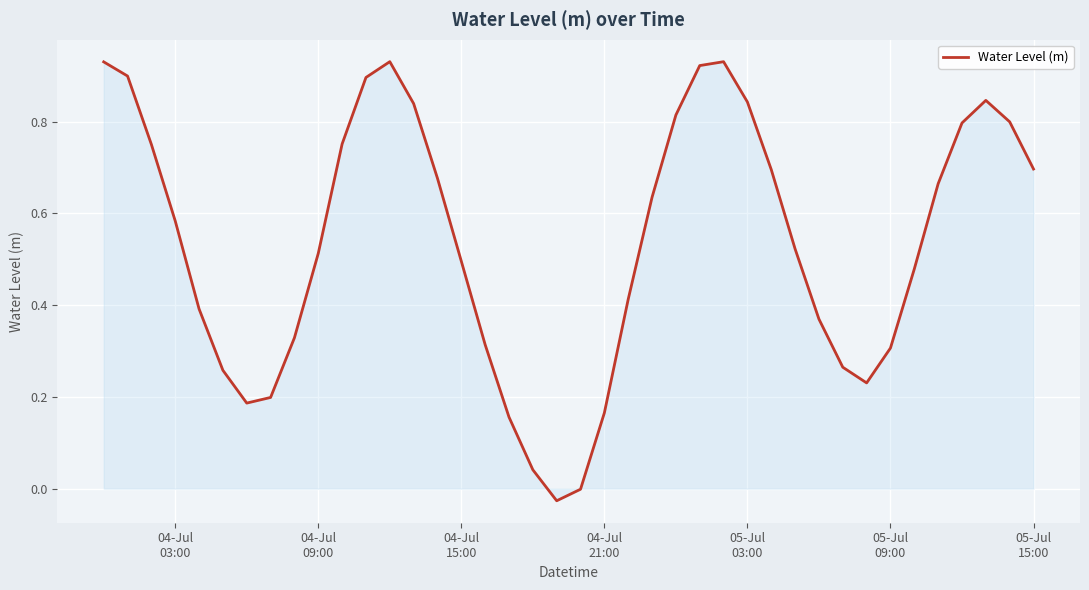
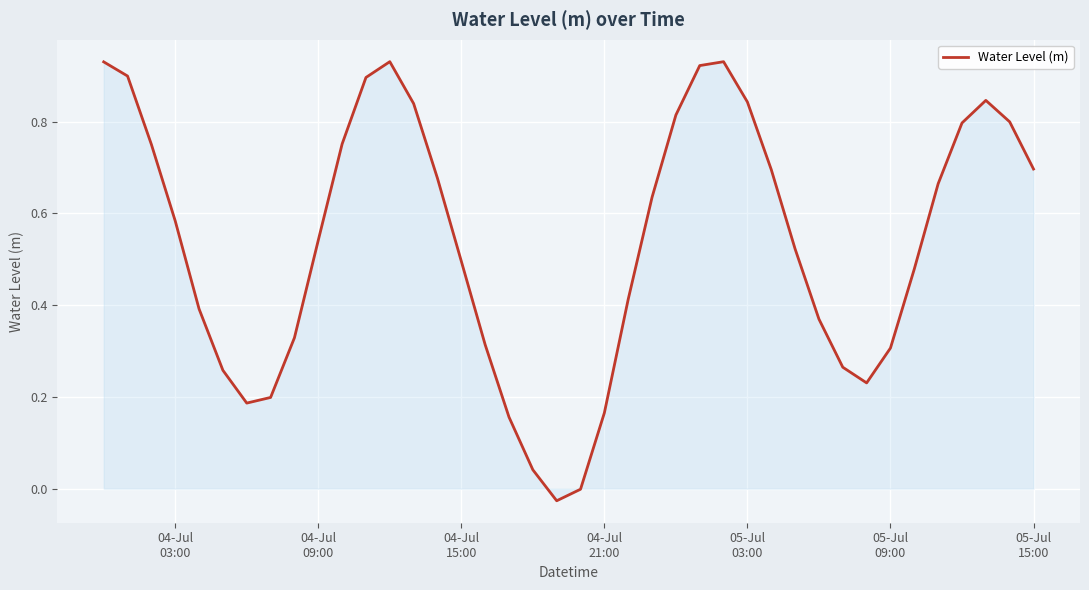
  {
    "Water Level (m)": {
-     "04-Jul 09:00": 0.51
+     "04-Jul 09:00": 0.54
    }
  }
